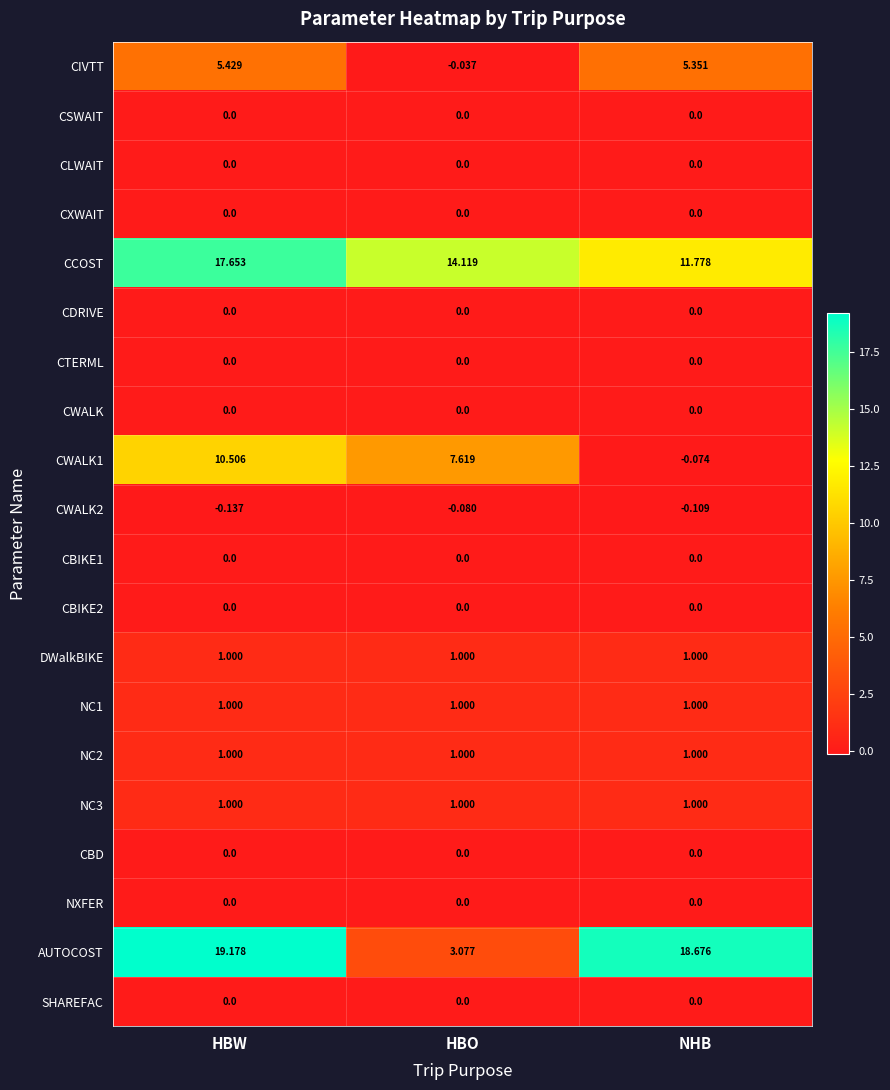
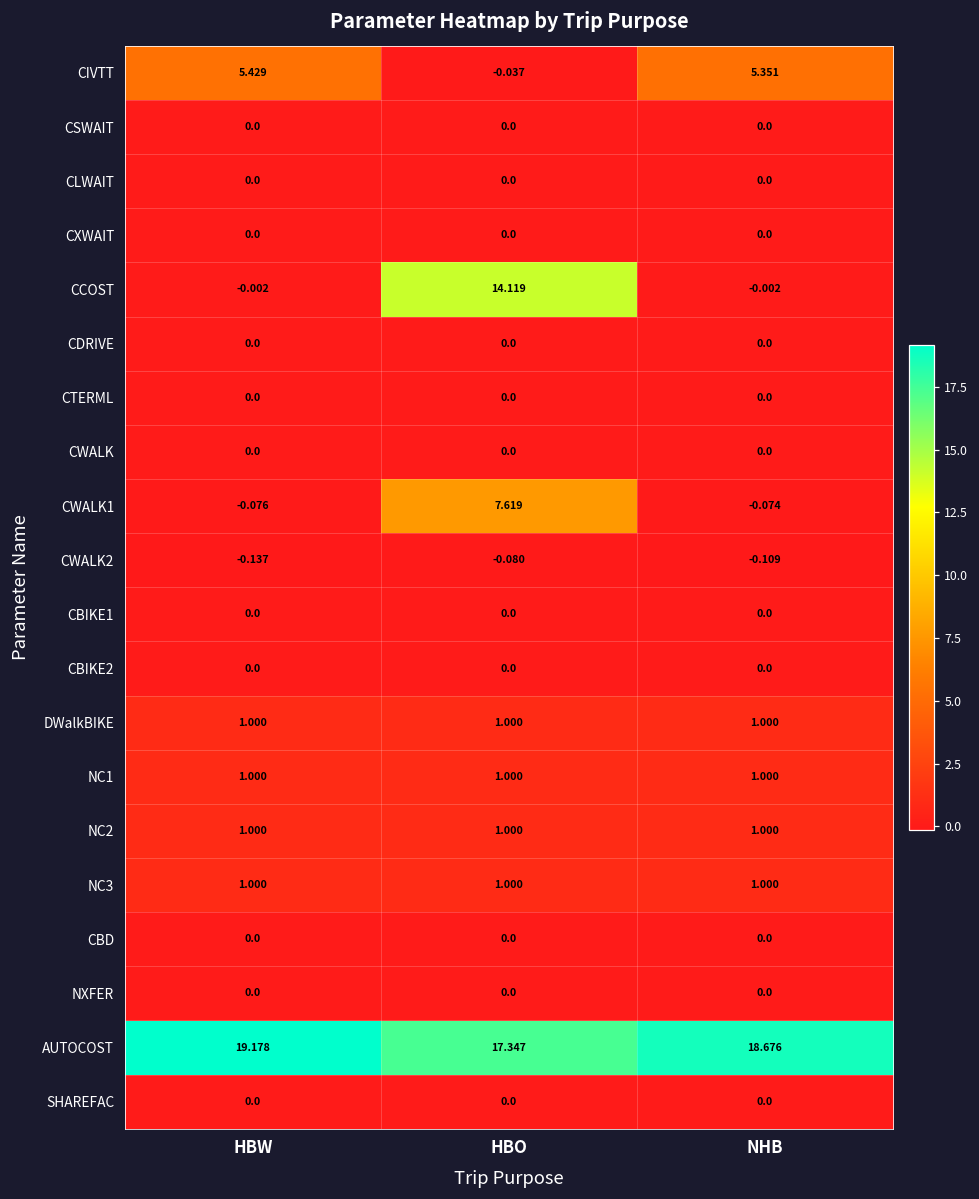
  {
    "CIVTT": {
      "HBW": 5.429,
      "HBO": -0.037,
      "NHB": 5.351
    },
    "CSWAIT": {
      "HBW": 0.0,
      "HBO": 0.0,
      "NHB": 0.0
    },
    "CLWAIT": {
      "HBW": 0.0,
      "HBO": 0.0,
      "NHB": 0.0
    },
    "CXWAIT": {
      "HBW": 0.0,
      "HBO": 0.0,
      "NHB": 0.0
    },
    "CCOST": {
-     "HBW": 17.653,
+     "HBW": -0.002,
      "HBO": 14.119,
-     "NHB": 11.778
+     "NHB": -0.002
    },
    "CDRIVE": {
      "HBW": 0.0,
      "HBO": 0.0,
      "NHB": 0.0
    },
    "CTERML": {
      "HBW": 0.0,
      "HBO": 0.0,
      "NHB": 0.0
    },
    "CWALK": {
      "HBW": 0.0,
      "HBO": 0.0,
      "NHB": 0.0
    },
    "CWALK1": {
-     "HBW": 10.506,
+     "HBW": -0.076,
      "HBO": 7.619,
      "NHB": -0.074
    },
    "CWALK2": {
      "HBW": -0.137,
      "HBO": -0.080,
      "NHB": -0.109
    },
    "CBIKE1": {
      "HBW": 0.0,
      "HBO": 0.0,
      "NHB": 0.0
    },
    "CBIKE2": {
      "HBW": 0.0,
      "HBO": 0.0,
      "NHB": 0.0
    },
    "DWalkBIKE": {
      "HBW": 1.000,
      "HBO": 1.000,
      "NHB": 1.000
    },
    "NC1": {
      "HBW": 1.000,
      "HBO": 1.000,
      "NHB": 1.000
    },
    "NC2": {
      "HBW": 1.000,
      "HBO": 1.000,
      "NHB": 1.000
    },
    "NC3": {
      "HBW": 1.000,
      "HBO": 1.000,
      "NHB": 1.000
    },
    "CBD": {
      "HBW": 0.0,
      "HBO": 0.0,
      "NHB": 0.0
    },
    "NXFER": {
      "HBW": 0.0,
      "HBO": 0.0,
      "NHB": 0.0
    },
    "AUTOCOST": {
      "HBW": 19.178,
-     "HBO": 3.077,
+     "HBO": 17.347,
      "NHB": 18.676
    },
    "SHAREFAC": {
      "HBW": 0.0,
      "HBO": 0.0,
      "NHB": 0.0
    }
  }
